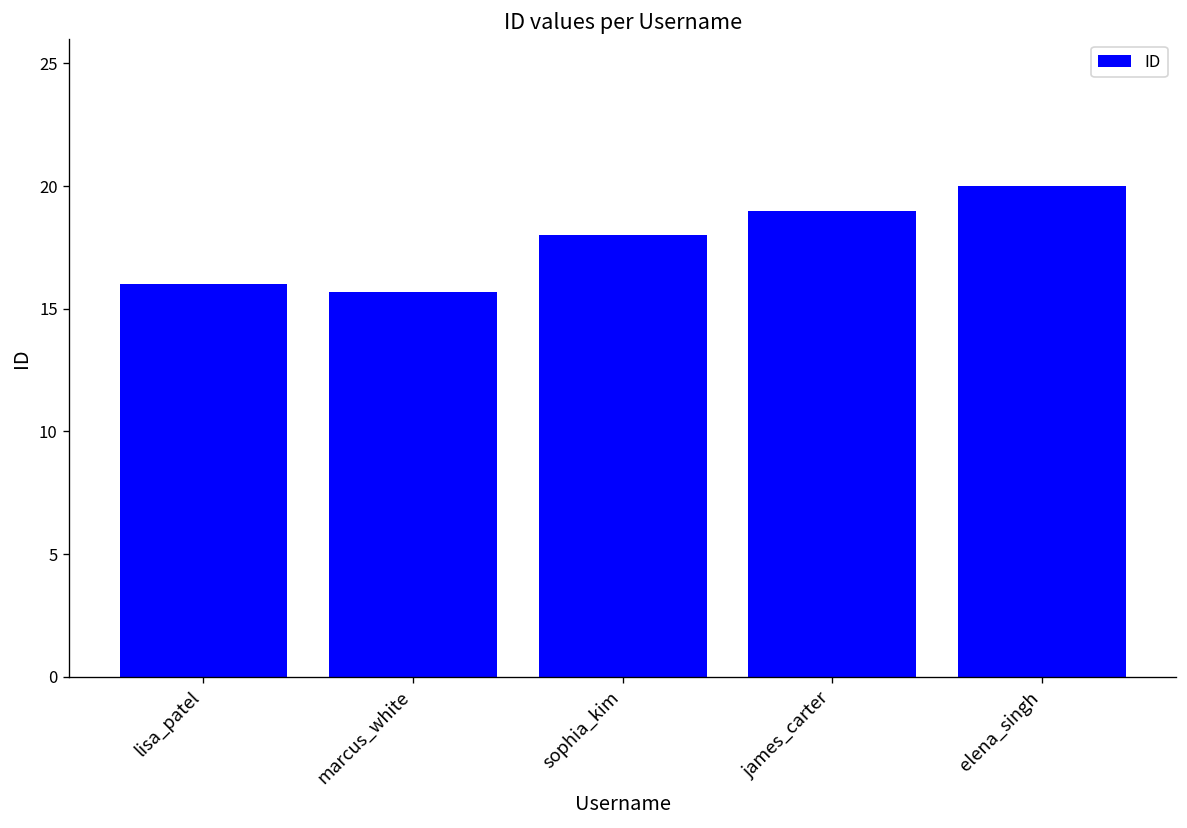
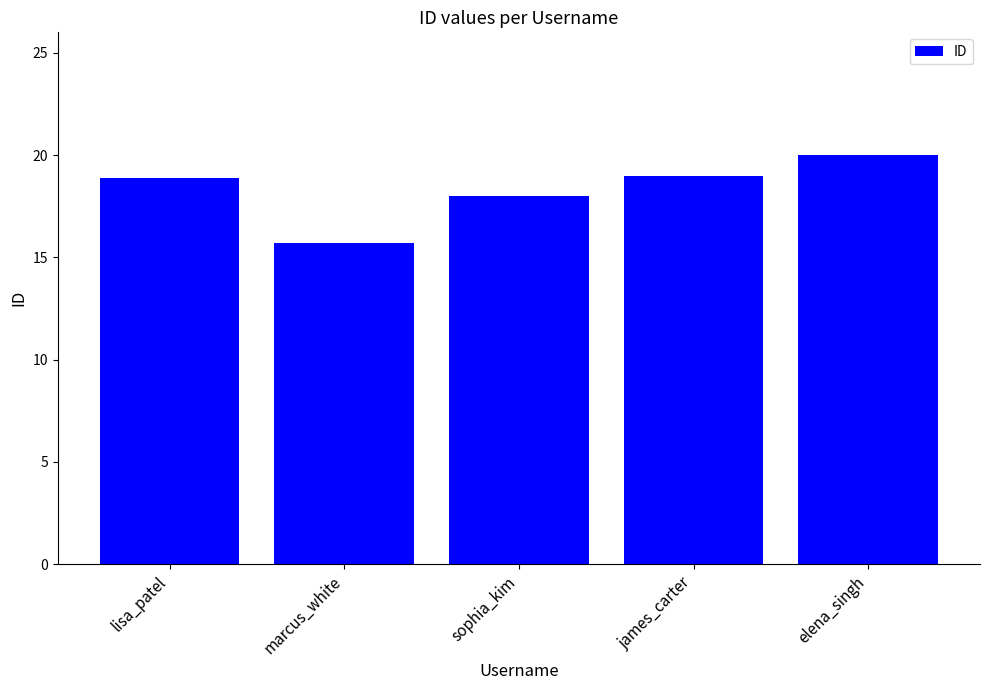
  {
-   "lisa_patel": 16.0,
+   "lisa_patel": 18.9,
    "marcus_white": 15.7,
    "sophia_kim": 18.0,
    "james_carter": 19.0,
    "elena_singh": 20.0
  }
